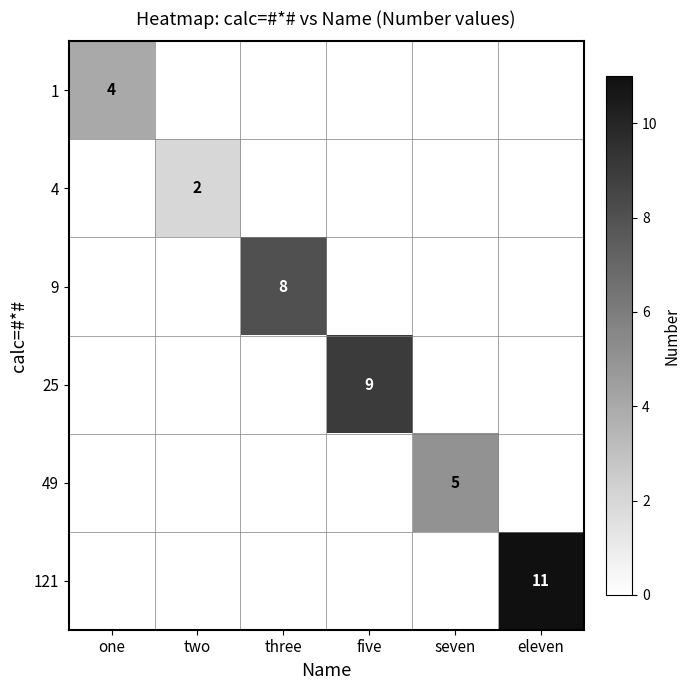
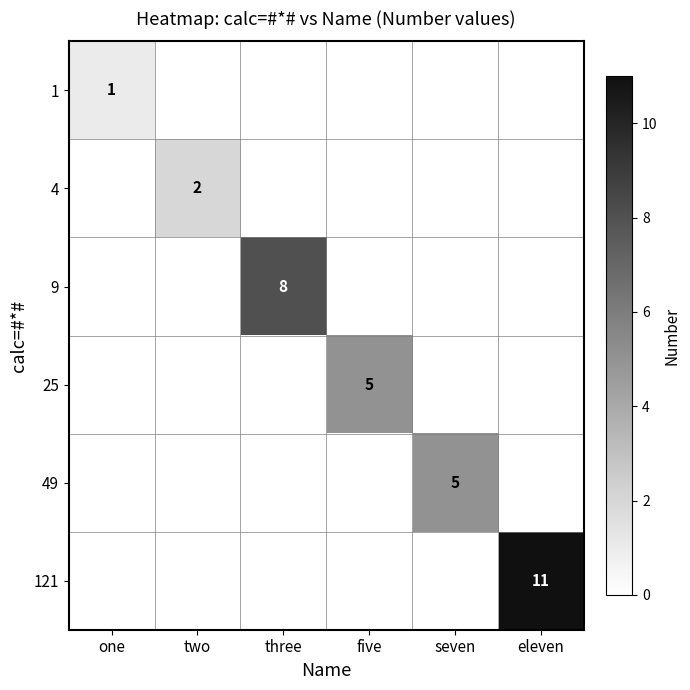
  {
    "1": {
-     "one": 4
+     "one": 1
    },
    "4": {
      "two": 2
    },
    "9": {
      "three": 8
    },
    "25": {
-     "five": 9
+     "five": 5
    },
    "49": {
      "seven": 5
    },
    "121": {
      "eleven": 11
    }
  }
